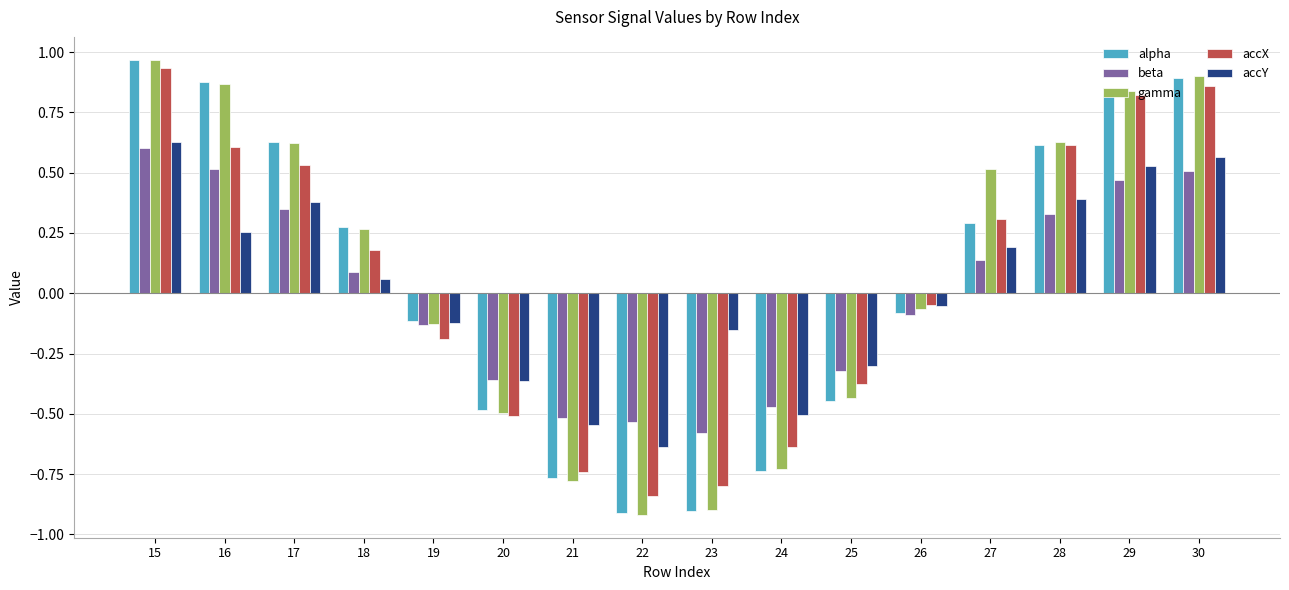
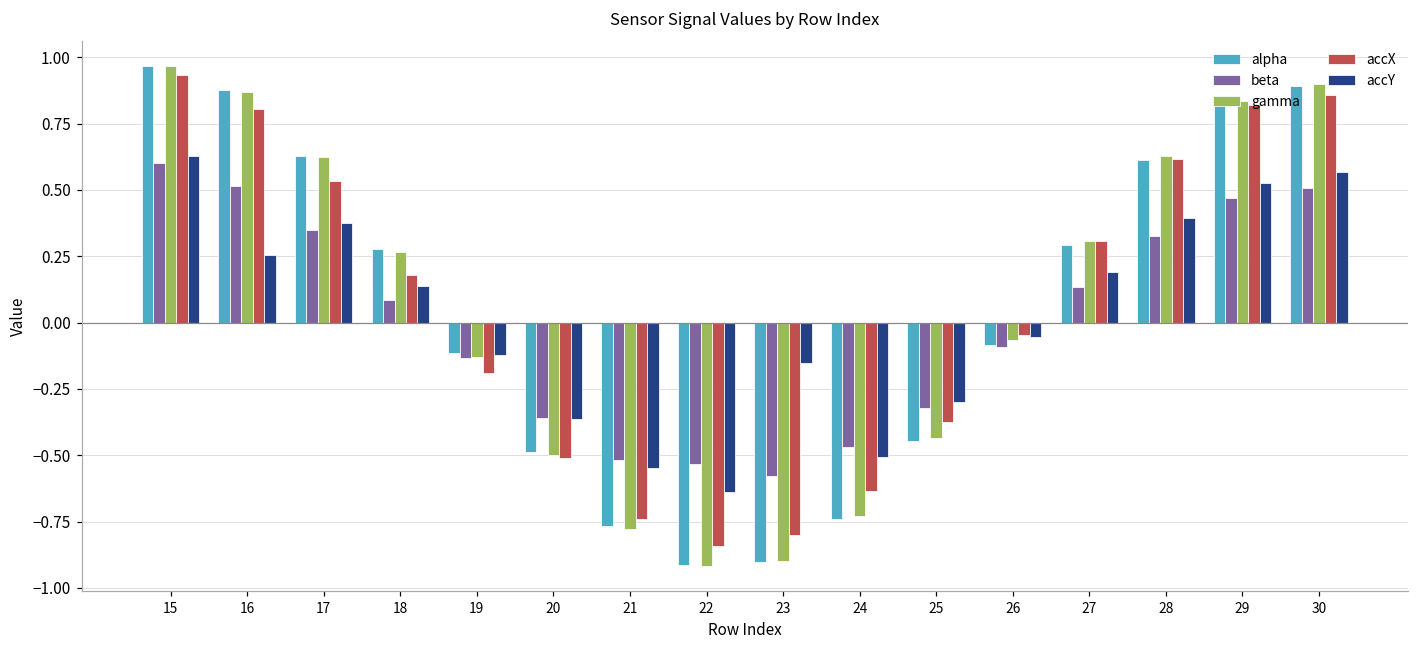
  {
    "alpha": {
      "15": 0.97,
      "16": 0.88,
      "17": 0.63,
      "18": 0.28,
      "19": -0.12,
      "20": -0.49,
      "21": -0.77,
      "22": -0.91,
      "23": -0.90,
      "24": -0.74,
      "25": -0.45,
      "26": -0.08,
      "27": 0.29,
      "28": 0.61,
      "29": 0.82,
      "30": 0.89
    },
    "beta": {
      "15": 0.60,
      "16": 0.51,
      "17": 0.35,
      "18": 0.09,
      "19": -0.13,
      "20": -0.36,
      "21": -0.52,
      "22": -0.53,
      "23": -0.58,
      "24": -0.47,
      "25": -0.32,
      "26": -0.09,
      "27": 0.14,
      "28": 0.33,
      "29": 0.47,
      "30": 0.51
    },
    "gamma": {
      "15": 0.97,
      "16": 0.87,
      "17": 0.62,
      "18": 0.27,
      "19": -0.13,
      "20": -0.50,
      "21": -0.78,
      "22": -0.92,
      "23": -0.90,
      "24": -0.73,
      "25": -0.43,
      "26": -0.07,
-     "27": 0.51,
+     "27": 0.31,
      "28": 0.63,
      "29": 0.84,
      "30": 0.90
    },
    "accX": {
      "15": 0.93,
-     "16": 0.60,
+     "16": 0.81,
      "17": 0.53,
      "18": 0.18,
      "19": -0.19,
      "20": -0.51,
      "21": -0.74,
      "22": -0.84,
      "23": -0.80,
      "24": -0.64,
      "25": -0.38,
      "26": -0.05,
      "27": 0.31,
      "28": 0.62,
      "29": 0.82,
      "30": 0.86
    },
    "accY": {
      "15": 0.63,
      "16": 0.25,
      "17": 0.38,
-     "18": 0.06,
+     "18": 0.14,
      "19": -0.12,
      "20": -0.36,
      "21": -0.55,
      "22": -0.64,
      "23": -0.15,
      "24": -0.51,
      "25": -0.30,
      "26": -0.05,
      "27": 0.19,
      "28": 0.39,
      "29": 0.53,
      "30": 0.57
    }
  }
